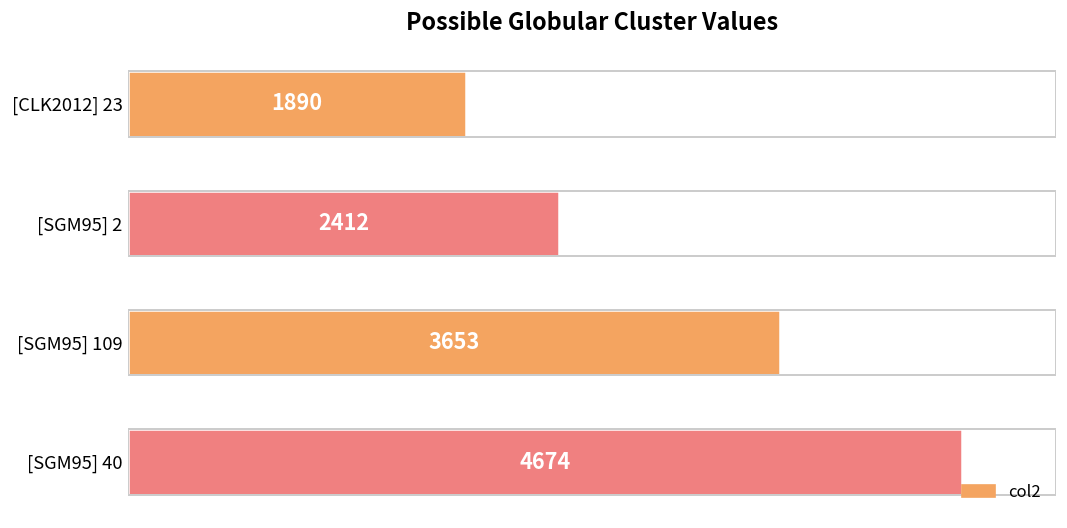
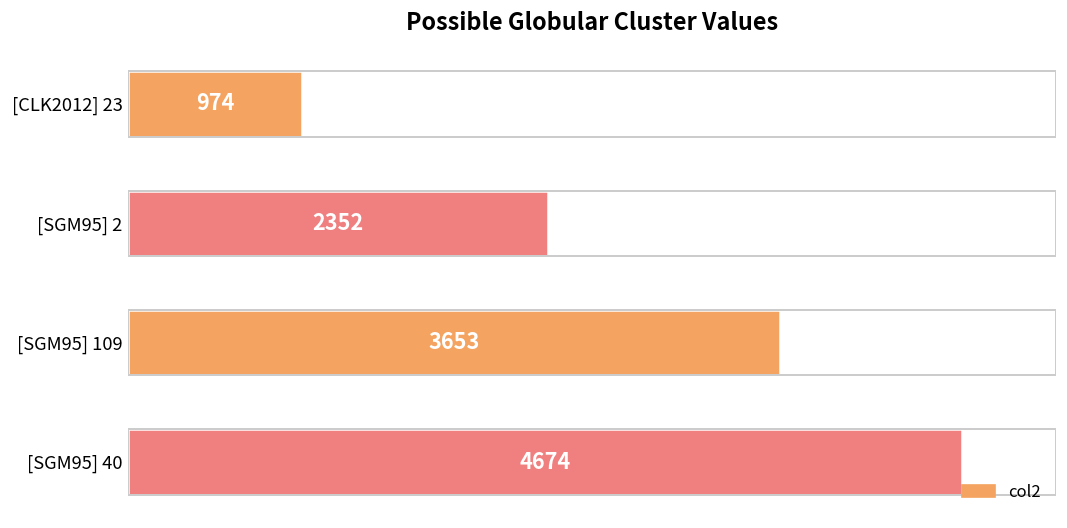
  {
-   "[CLK2012] 23": 1890,
-   "[SGM95] 2": 2412,
+   "[CLK2012] 23": 974,
+   "[SGM95] 2": 2352,
    "[SGM95] 109": 3653,
    "[SGM95] 40": 4674
  }
